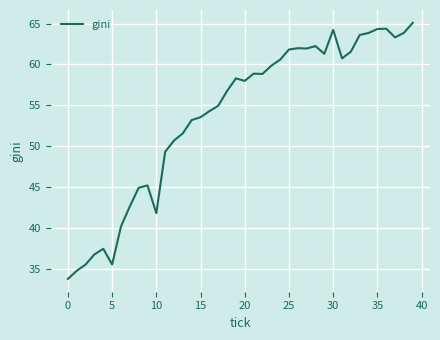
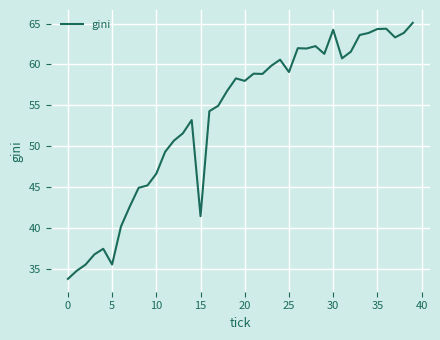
  {
    "0": 34,
    "5": 35,
-   "10": 42,
-   "15": 54,
+   "10": 47,
+   "15": 41,
    "20": 58,
-   "25": 62,
+   "25": 59,
    "30": 64,
    "35": 64
  }
